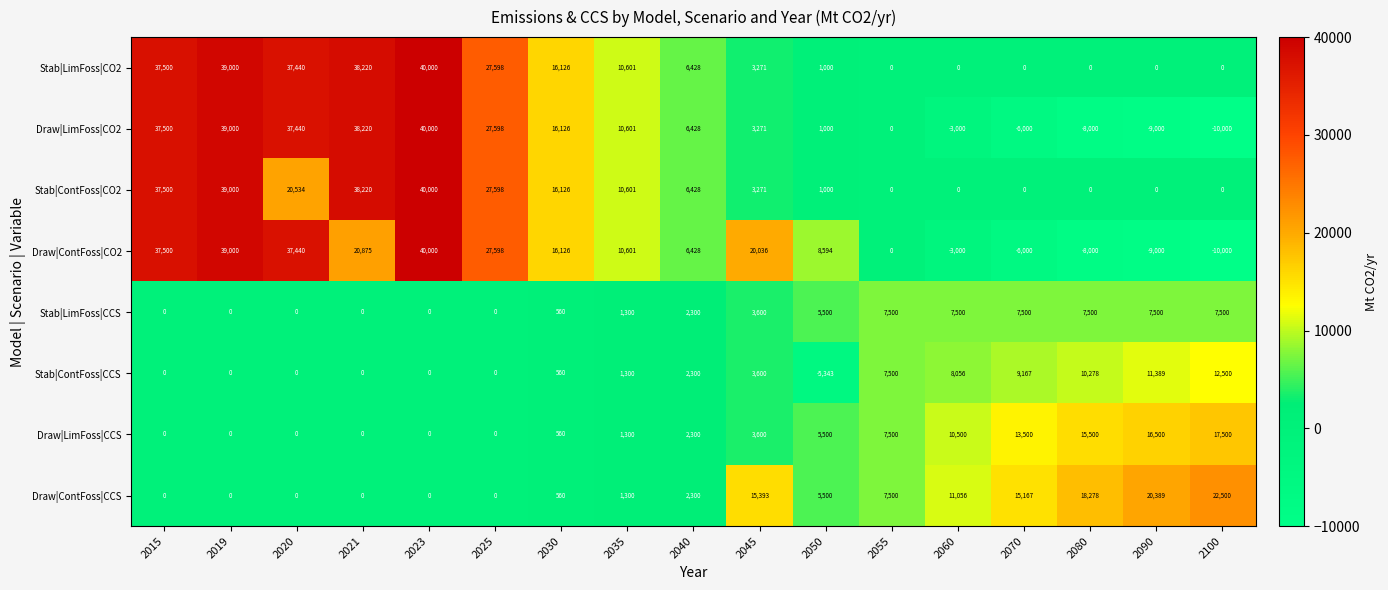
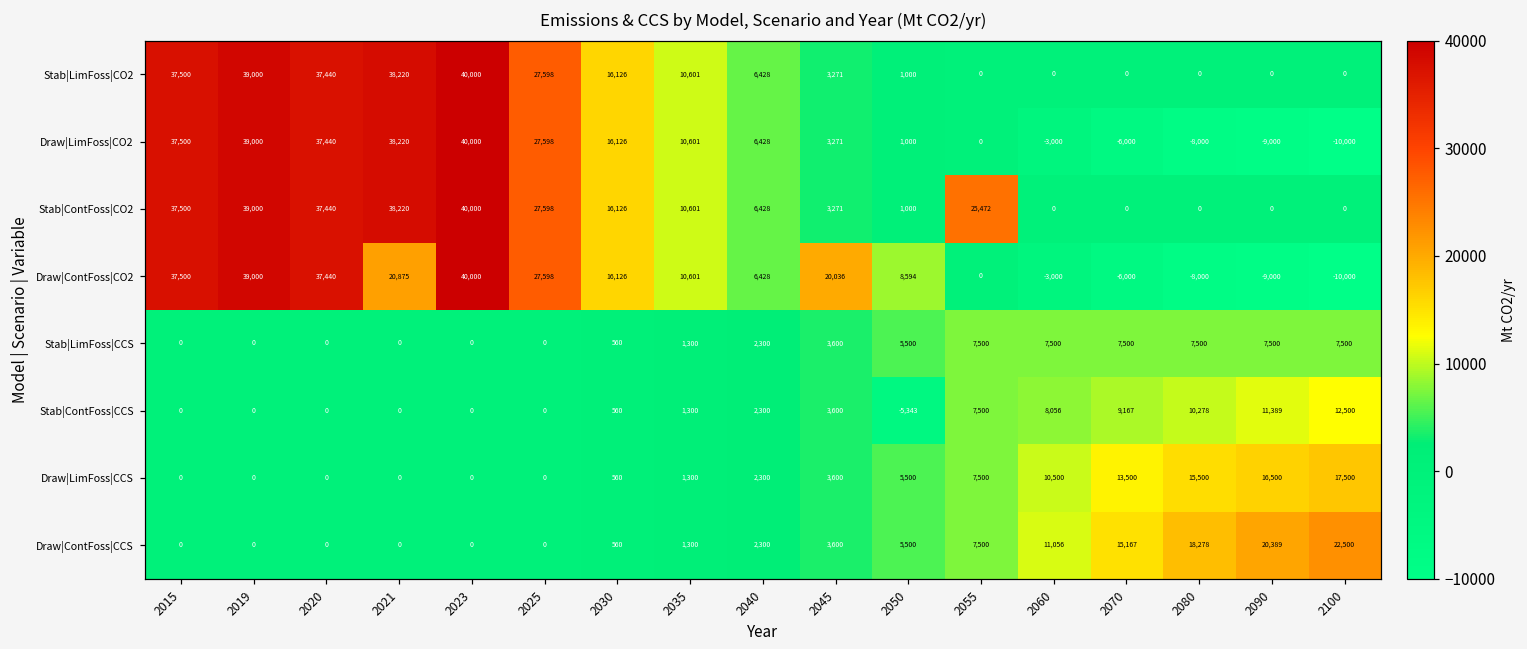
  {
    "Stab|LimFoss|CO2": {
      "2015": "37,500",
      "2019": "39,000",
      "2020": "37,440",
      "2021": "38,220",
      "2023": "40,000",
      "2025": "27,598",
      "2030": "16,126",
      "2035": "10,601",
      "2040": "6,428",
      "2045": "3,271",
      "2050": "1,000",
      "2055": "0",
      "2060": "0",
      "2070": "0",
      "2080": "0",
      "2090": "0",
      "2100": "0"
    },
    "Draw|LimFoss|CO2": {
      "2015": "37,500",
      "2019": "39,000",
      "2020": "37,440",
      "2021": "38,220",
      "2023": "40,000",
      "2025": "27,598",
      "2030": "16,126",
      "2035": "10,601",
      "2040": "6,428",
      "2045": "3,271",
      "2050": "1,000",
      "2055": "0",
      "2060": "-3,000",
      "2070": "-6,000",
      "2080": "-8,000",
      "2090": "-9,000",
      "2100": "-10,000"
    },
    "Stab|ContFoss|CO2": {
      "2015": "37,500",
      "2019": "39,000",
-     "2020": "20,534",
+     "2020": "37,440",
      "2021": "38,220",
      "2023": "40,000",
      "2025": "27,598",
      "2030": "16,126",
      "2035": "10,601",
      "2040": "6,428",
      "2045": "3,271",
      "2050": "1,000",
-     "2055": "0",
+     "2055": "25,472",
      "2060": "0",
      "2070": "0",
      "2080": "0",
      "2090": "0",
      "2100": "0"
    },
    "Draw|ContFoss|CO2": {
      "2015": "37,500",
      "2019": "39,000",
      "2020": "37,440",
      "2021": "20,875",
      "2023": "40,000",
      "2025": "27,598",
      "2030": "16,126",
      "2035": "10,601",
      "2040": "6,428",
      "2045": "20,036",
      "2050": "8,594",
      "2055": "0",
      "2060": "-3,000",
      "2070": "-6,000",
      "2080": "-8,000",
      "2090": "-9,000",
      "2100": "-10,000"
    },
    "Stab|LimFoss|CCS": {
      "2015": "0",
      "2019": "0",
      "2020": "0",
      "2021": "0",
      "2023": "0",
      "2025": "0",
      "2030": "560",
      "2035": "1,300",
      "2040": "2,300",
      "2045": "3,600",
      "2050": "5,500",
      "2055": "7,500",
      "2060": "7,500",
      "2070": "7,500",
      "2080": "7,500",
      "2090": "7,500",
      "2100": "7,500"
    },
    "Stab|ContFoss|CCS": {
      "2015": "0",
      "2019": "0",
      "2020": "0",
      "2021": "0",
      "2023": "0",
      "2025": "0",
      "2030": "560",
      "2035": "1,300",
      "2040": "2,300",
      "2045": "3,600",
      "2050": "-5,343",
      "2055": "7,500",
      "2060": "8,056",
      "2070": "9,167",
      "2080": "10,278",
      "2090": "11,389",
      "2100": "12,500"
    },
    "Draw|LimFoss|CCS": {
      "2015": "0",
      "2019": "0",
      "2020": "0",
      "2021": "0",
      "2023": "0",
      "2025": "0",
      "2030": "560",
      "2035": "1,300",
      "2040": "2,300",
      "2045": "3,600",
      "2050": "5,500",
      "2055": "7,500",
      "2060": "10,500",
      "2070": "13,500",
      "2080": "15,500",
      "2090": "16,500",
      "2100": "17,500"
    },
    "Draw|ContFoss|CCS": {
      "2015": "0",
      "2019": "0",
      "2020": "0",
      "2021": "0",
      "2023": "0",
      "2025": "0",
      "2030": "560",
      "2035": "1,300",
      "2040": "2,300",
-     "2045": "15,393",
+     "2045": "3,600",
      "2050": "5,500",
      "2055": "7,500",
      "2060": "11,056",
      "2070": "15,167",
      "2080": "18,278",
      "2090": "20,389",
      "2100": "22,500"
    }
  }
